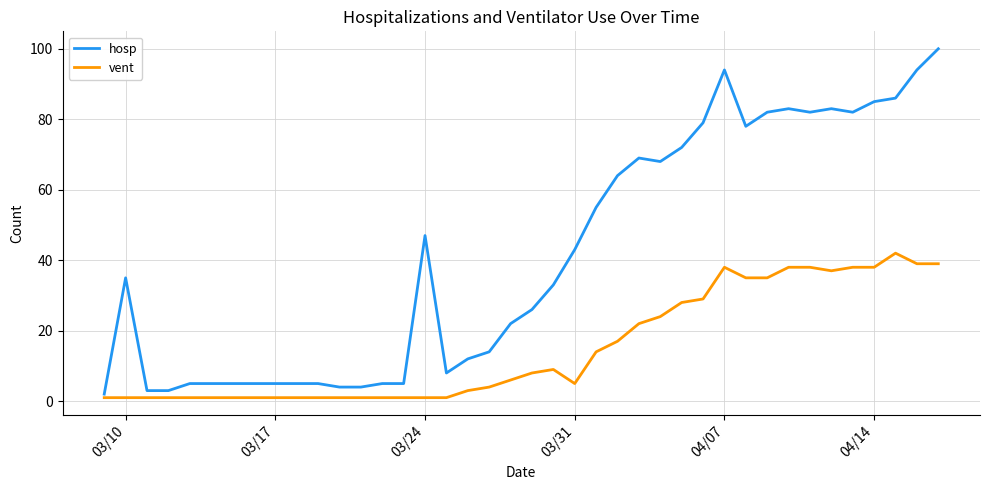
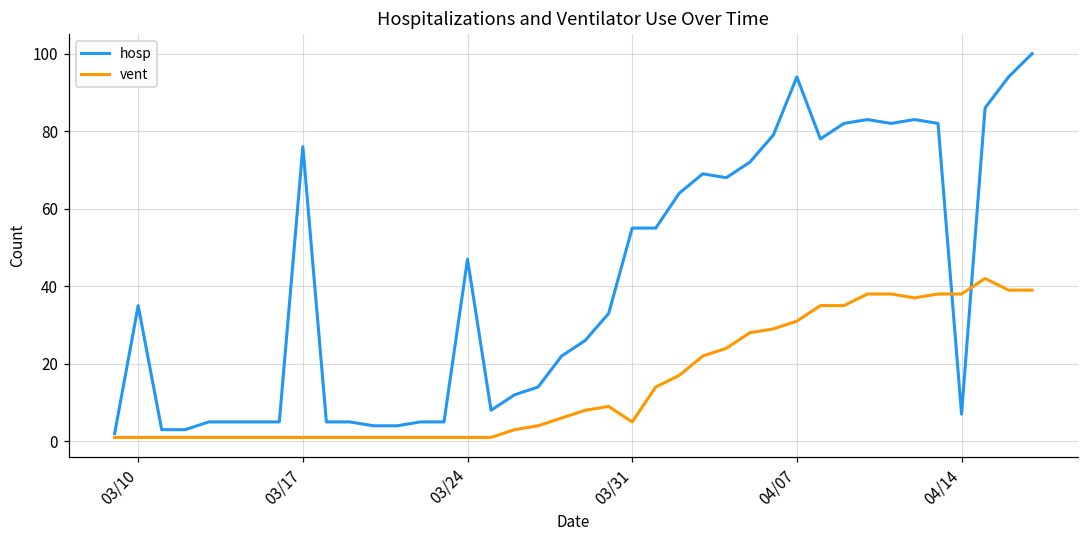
  {
    "hosp": {
      "03/10": 35,
-     "03/17": 5,
+     "03/17": 76,
      "03/24": 47,
-     "03/31": 43,
+     "03/31": 55,
      "04/07": 94,
-     "04/14": 85
+     "04/14": 7
    },
    "vent": {
      "03/10": 1,
      "03/17": 1,
      "03/24": 1,
      "03/31": 5,
-     "04/07": 38,
+     "04/07": 31,
      "04/14": 38
    }
  }
